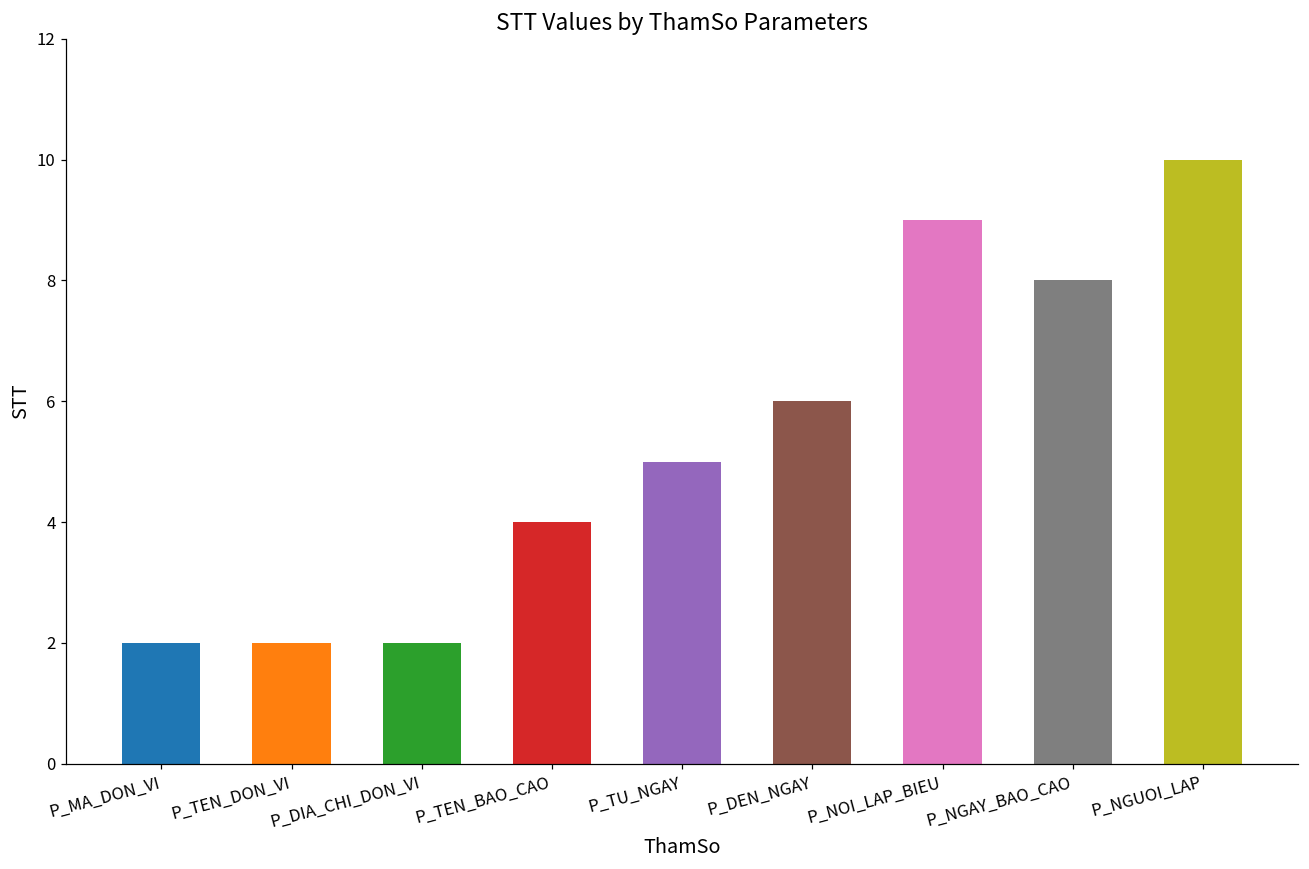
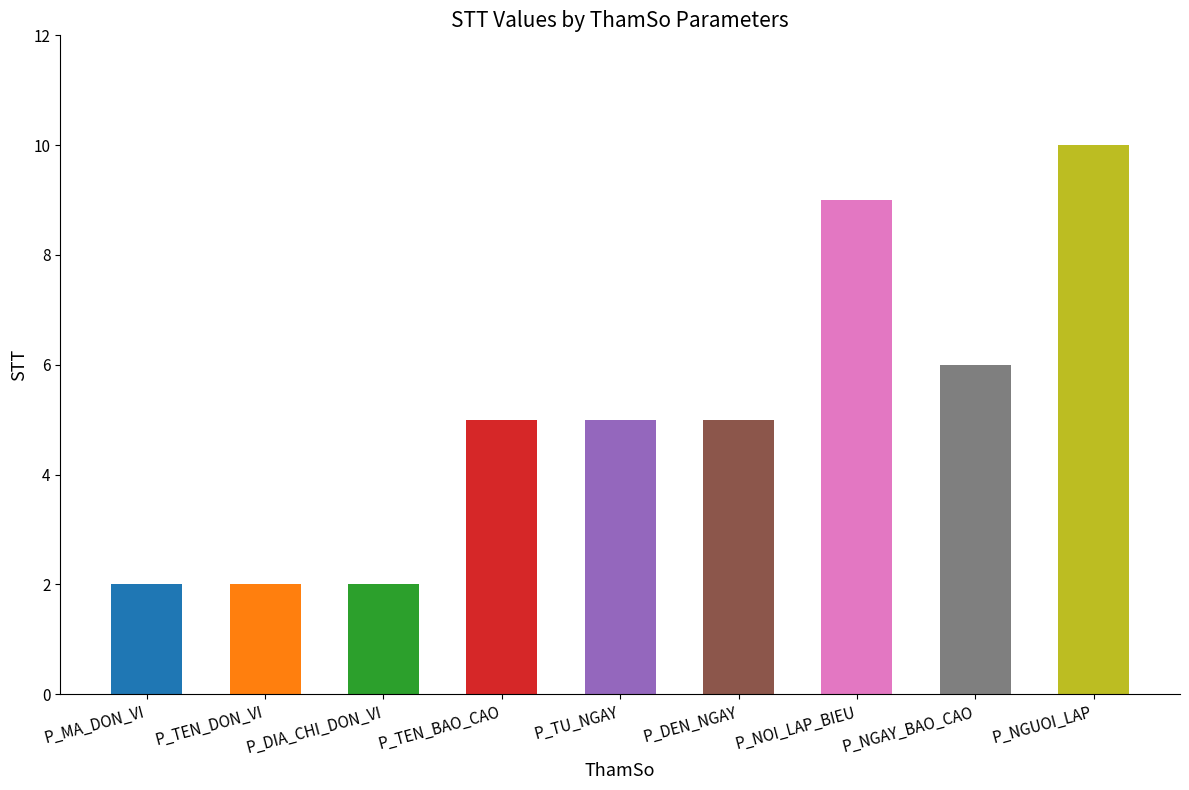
  {
    "P_MA_DON_VI": 2,
    "P_TEN_DON_VI": 2,
    "P_DIA_CHI_DON_VI": 2,
-   "P_TEN_BAO_CAO": 4,
+   "P_TEN_BAO_CAO": 5,
    "P_TU_NGAY": 5,
-   "P_DEN_NGAY": 6,
+   "P_DEN_NGAY": 5,
    "P_NOI_LAP_BIEU": 9,
-   "P_NGAY_BAO_CAO": 8,
+   "P_NGAY_BAO_CAO": 6,
    "P_NGUOI_LAP": 10
  }
